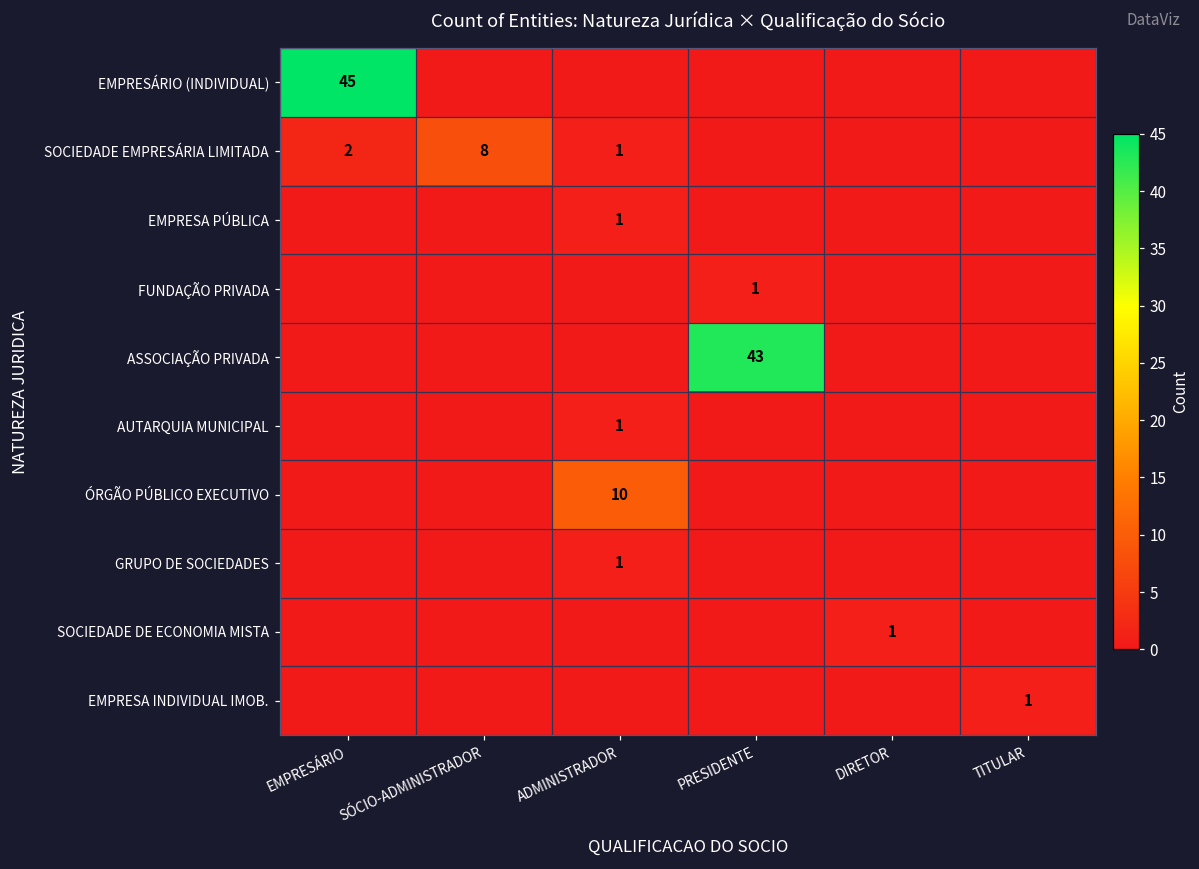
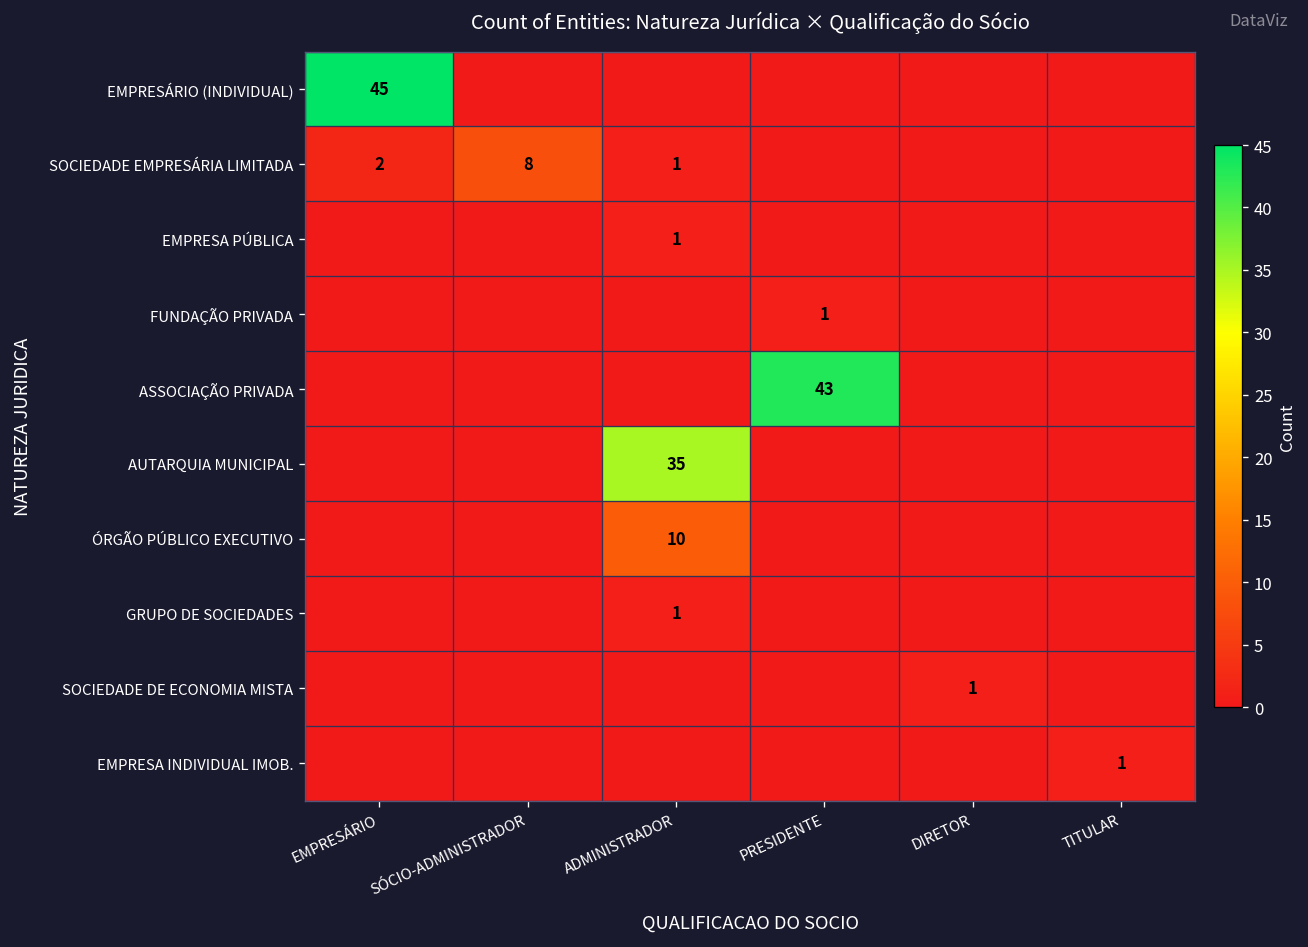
  {
    "EMPRESÁRIO (INDIVIDUAL)": {
      "EMPRESÁRIO": 45
    },
    "SOCIEDADE EMPRESÁRIA LIMITADA": {
      "EMPRESÁRIO": 2,
      "SÓCIO-ADMINISTRADOR": 8,
      "ADMINISTRADOR": 1
    },
    "EMPRESA PÚBLICA": {
      "ADMINISTRADOR": 1
    },
    "FUNDAÇÃO PRIVADA": {
      "PRESIDENTE": 1
    },
    "ASSOCIAÇÃO PRIVADA": {
      "PRESIDENTE": 43
    },
    "AUTARQUIA MUNICIPAL": {
-     "ADMINISTRADOR": 1
+     "ADMINISTRADOR": 35
    },
    "ÓRGÃO PÚBLICO EXECUTIVO": {
      "ADMINISTRADOR": 10
    },
    "GRUPO DE SOCIEDADES": {
      "ADMINISTRADOR": 1
    },
    "SOCIEDADE DE ECONOMIA MISTA": {
      "DIRETOR": 1
    },
    "EMPRESA INDIVIDUAL IMOB.": {
      "TITULAR": 1
    }
  }
